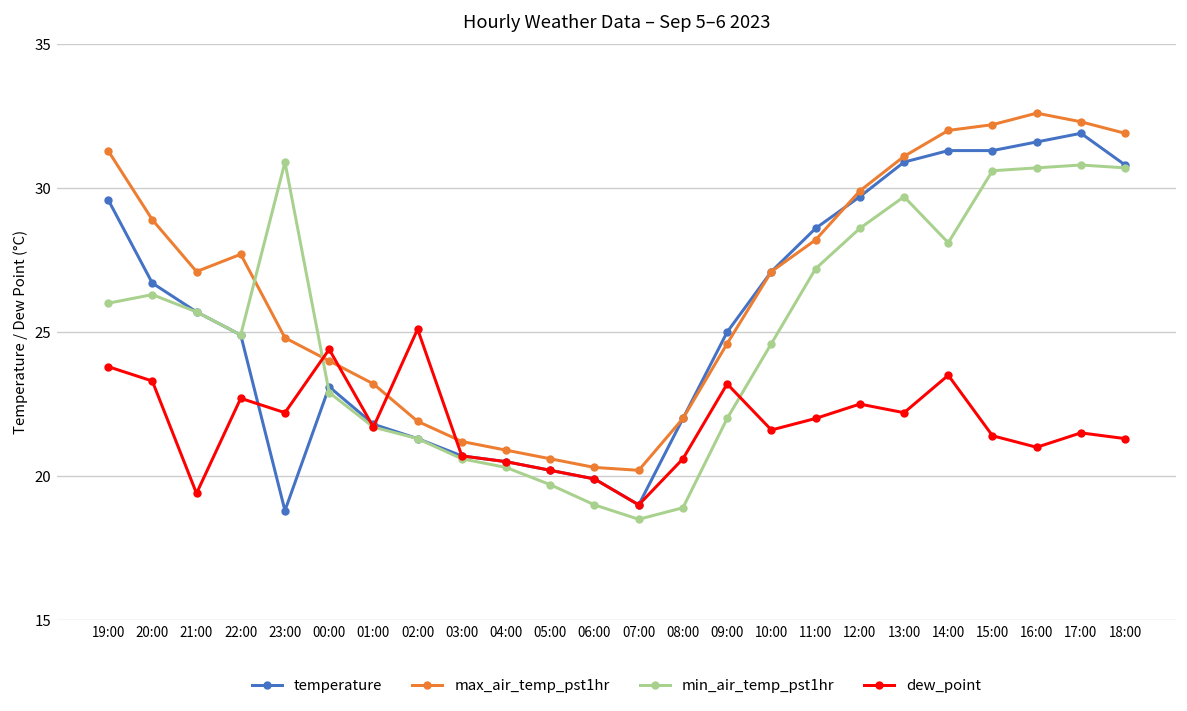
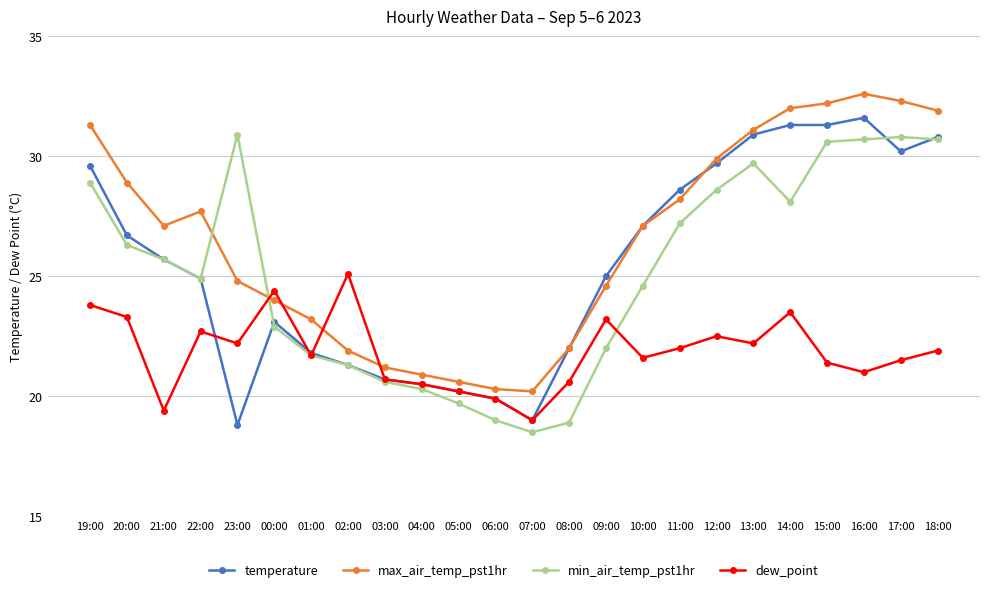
  {
    "temperature": {
      "19:00": 29.6,
      "20:00": 26.7,
      "23:00": 18.8,
      "00:00": 23.1,
      "09:00": 25.0,
      "11:00": 28.6,
      "12:00": 29.7,
      "13:00": 30.9,
      "14:00": 31.3,
      "15:00": 31.3,
      "16:00": 31.6,
-     "17:00": 31.9
+     "17:00": 30.2
    },
    "max_air_temp_pst1hr": {
      "19:00": 31.3,
      "20:00": 28.9,
      "21:00": 27.1,
      "22:00": 27.7,
      "23:00": 24.8,
      "00:00": 24.0,
      "01:00": 23.2,
      "02:00": 21.9,
      "03:00": 21.2,
      "04:00": 20.9,
      "05:00": 20.6,
      "06:00": 20.3,
      "07:00": 20.2,
      "09:00": 24.6,
      "11:00": 28.2,
      "12:00": 29.9,
      "13:00": 31.1,
      "14:00": 32.0,
      "15:00": 32.2,
      "16:00": 32.6,
      "17:00": 32.3,
      "18:00": 31.9
    },
    "min_air_temp_pst1hr": {
-     "19:00": 26.0,
+     "19:00": 28.9,
      "20:00": 26.3,
      "23:00": 30.9,
      "00:00": 22.9,
      "04:00": 20.3,
      "05:00": 19.7,
      "06:00": 19.0,
      "07:00": 18.5,
      "08:00": 18.9,
      "09:00": 22.0,
      "10:00": 24.6,
      "11:00": 27.2,
      "12:00": 28.6,
      "13:00": 29.7,
      "14:00": 28.1,
      "15:00": 30.6,
      "16:00": 30.7,
      "17:00": 30.8
    },
    "dew_point": {
      "19:00": 23.8,
      "20:00": 23.3,
      "21:00": 19.4,
      "22:00": 22.7,
      "23:00": 22.2,
      "00:00": 24.4,
      "02:00": 25.1,
      "08:00": 20.6,
      "09:00": 23.2,
      "10:00": 21.6,
      "11:00": 22.0,
      "12:00": 22.5,
      "13:00": 22.2,
      "14:00": 23.5,
      "15:00": 21.4,
      "16:00": 21.0,
      "17:00": 21.5,
-     "18:00": 21.3
+     "18:00": 21.9
    }
  }
